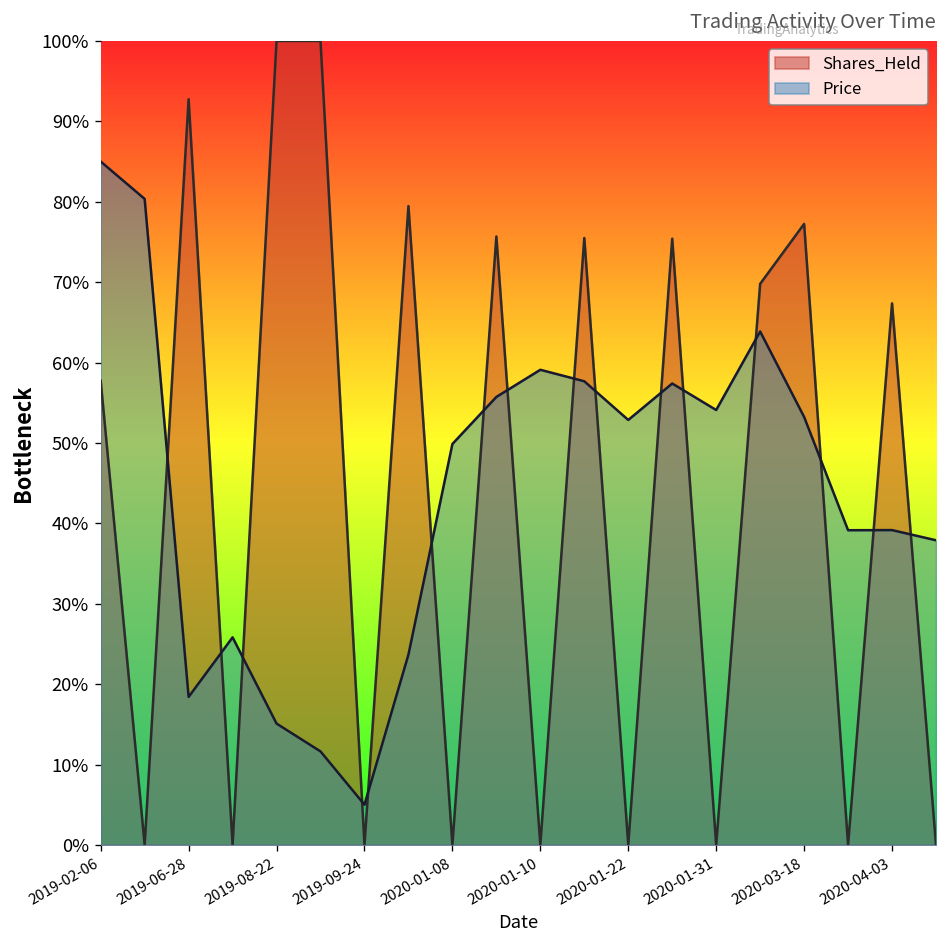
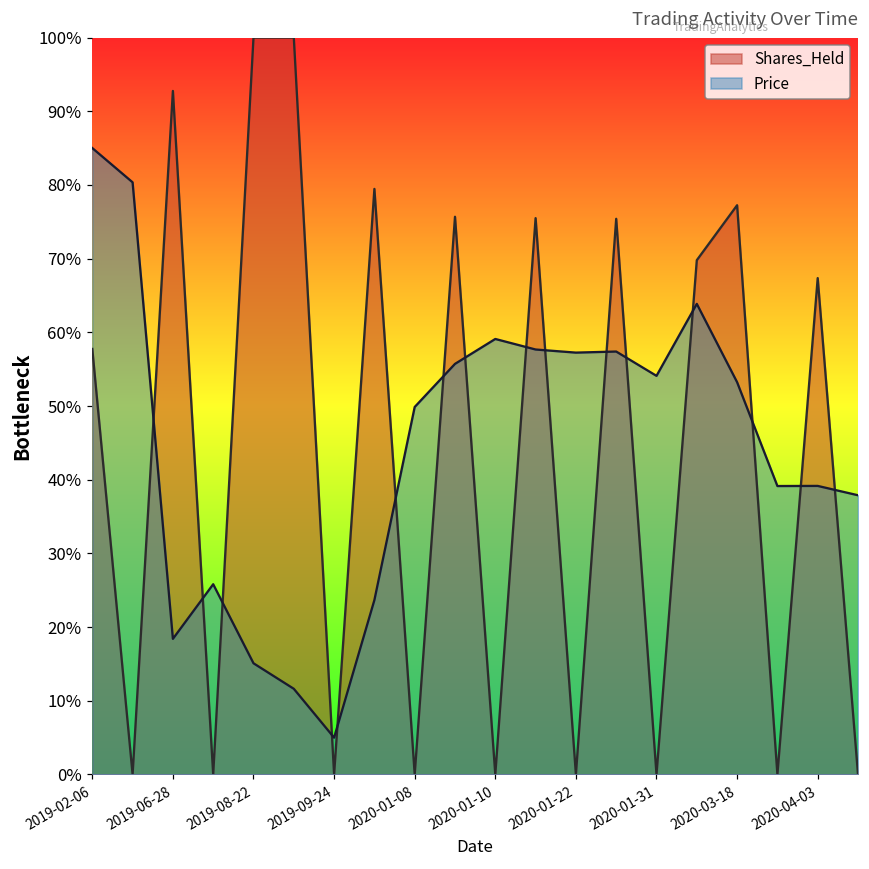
  {
    "Shares_Held": {
      "2019-02-06": "58%",
      "2019-06-28": "93%",
      "2019-08-22": "100%",
      "2019-09-24": "0%",
      "2020-01-08": "0%",
      "2020-01-10": "0%",
      "2020-01-22": "0%",
      "2020-01-31": "0%",
      "2020-03-18": "77%",
      "2020-04-03": "67%"
    },
    "Price": {
      "2019-02-06": "85%",
      "2019-06-28": "18%",
      "2019-08-22": "15%",
      "2019-09-24": "5%",
      "2020-01-08": "50%",
      "2020-01-10": "59%",
-     "2020-01-22": "53%",
+     "2020-01-22": "57%",
      "2020-01-31": "54%",
      "2020-03-18": "53%",
      "2020-04-03": "39%"
    }
  }
